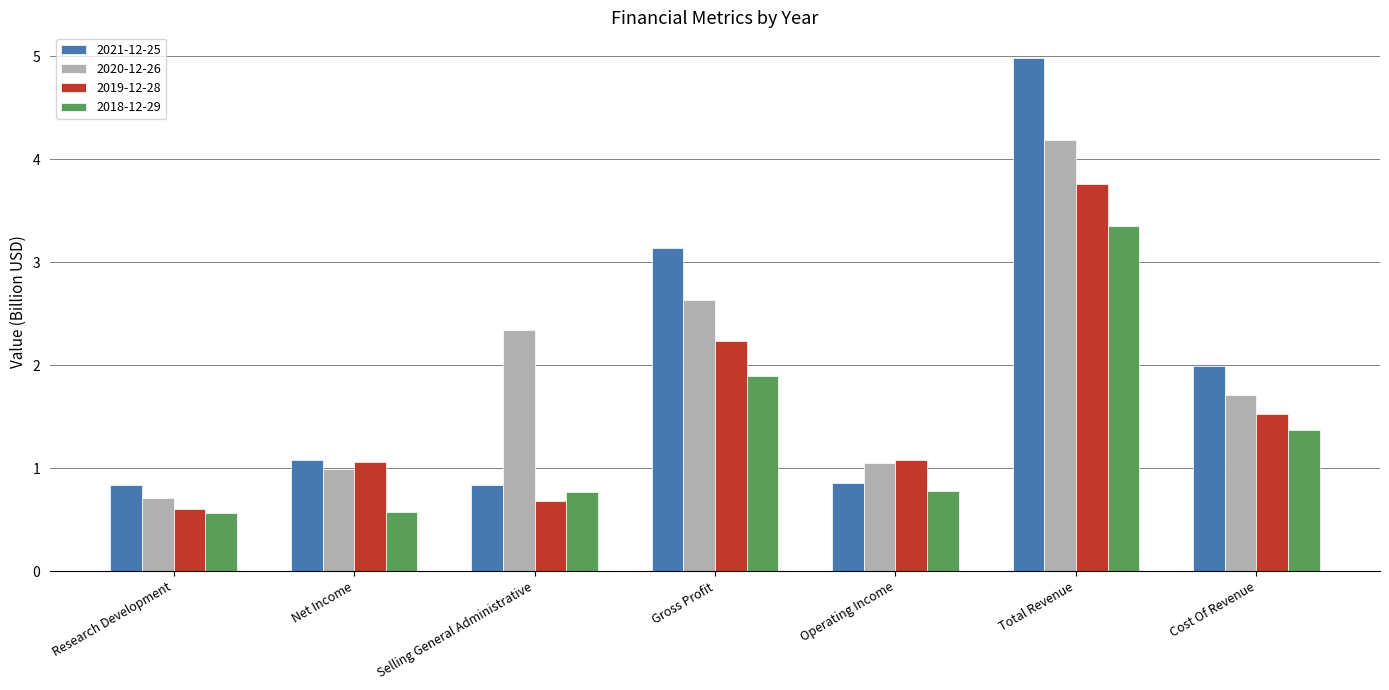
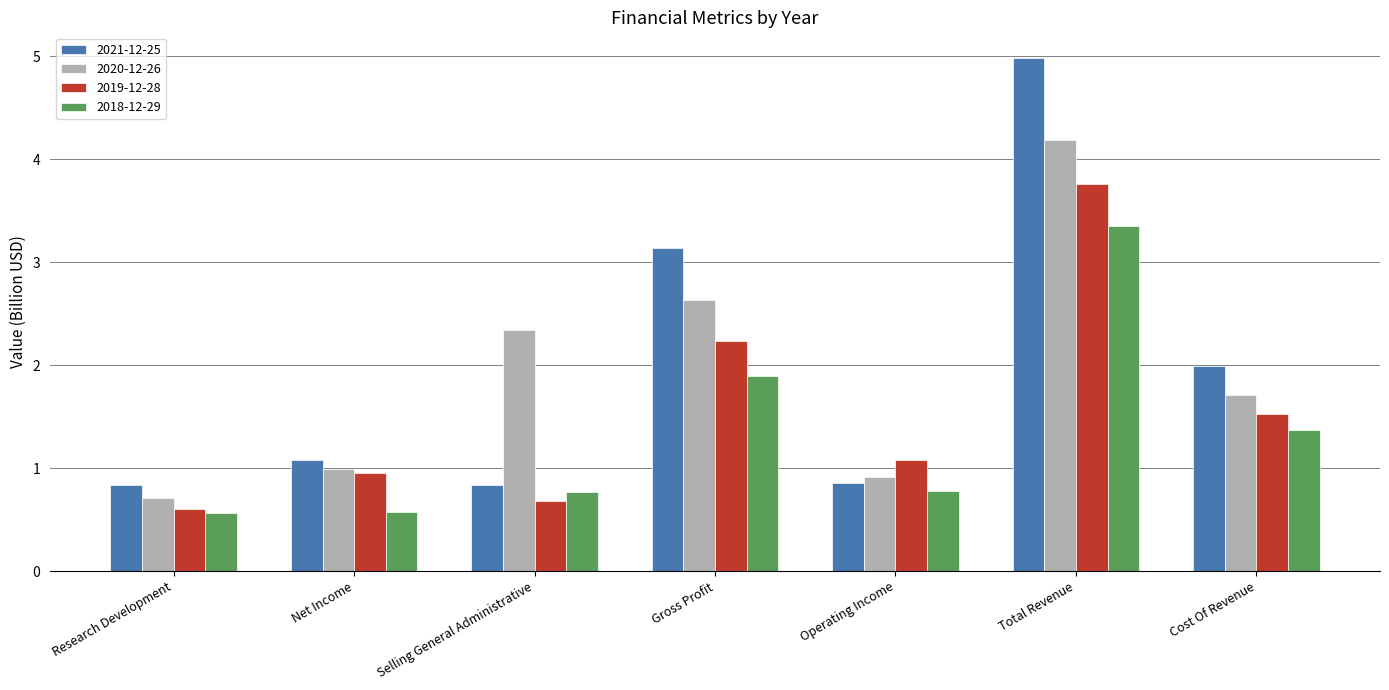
  {
    "2021-12-25": {
      "Research Development": 0.84,
      "Net Income": 1.08,
      "Selling General Administrative": 0.83,
      "Gross Profit": 3.14,
      "Operating Income": 0.85,
      "Total Revenue": 4.98,
      "Cost Of Revenue": 1.99
    },
    "2020-12-26": {
      "Research Development": 0.71,
      "Net Income": 0.99,
      "Selling General Administrative": 2.34,
      "Gross Profit": 2.64,
-     "Operating Income": 1.05,
+     "Operating Income": 0.91,
      "Total Revenue": 4.19,
      "Cost Of Revenue": 1.71
    },
    "2019-12-28": {
      "Research Development": 0.61,
-     "Net Income": 1.06,
+     "Net Income": 0.95,
      "Selling General Administrative": 0.68,
      "Gross Profit": 2.23,
      "Operating Income": 1.08,
      "Total Revenue": 3.76,
      "Cost Of Revenue": 1.52
    },
    "2018-12-29": {
      "Research Development": 0.57,
      "Net Income": 0.58,
      "Selling General Administrative": 0.77,
      "Gross Profit": 1.89,
      "Operating Income": 0.78,
      "Total Revenue": 3.35,
      "Cost Of Revenue": 1.37
    }
  }
